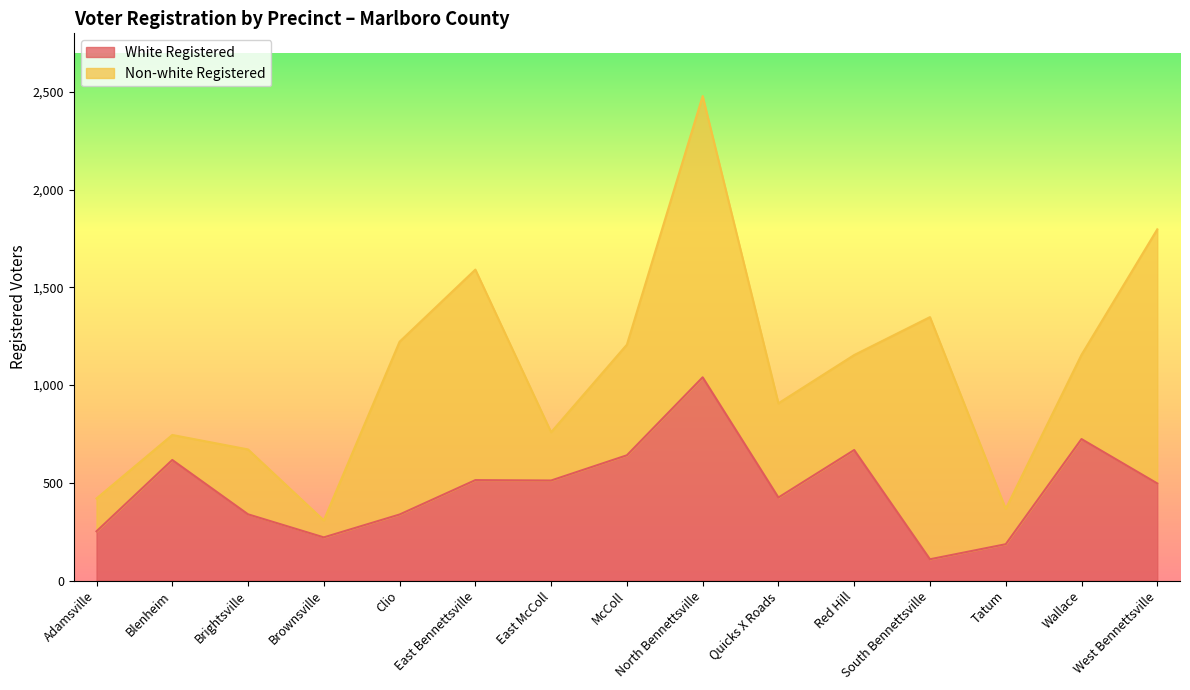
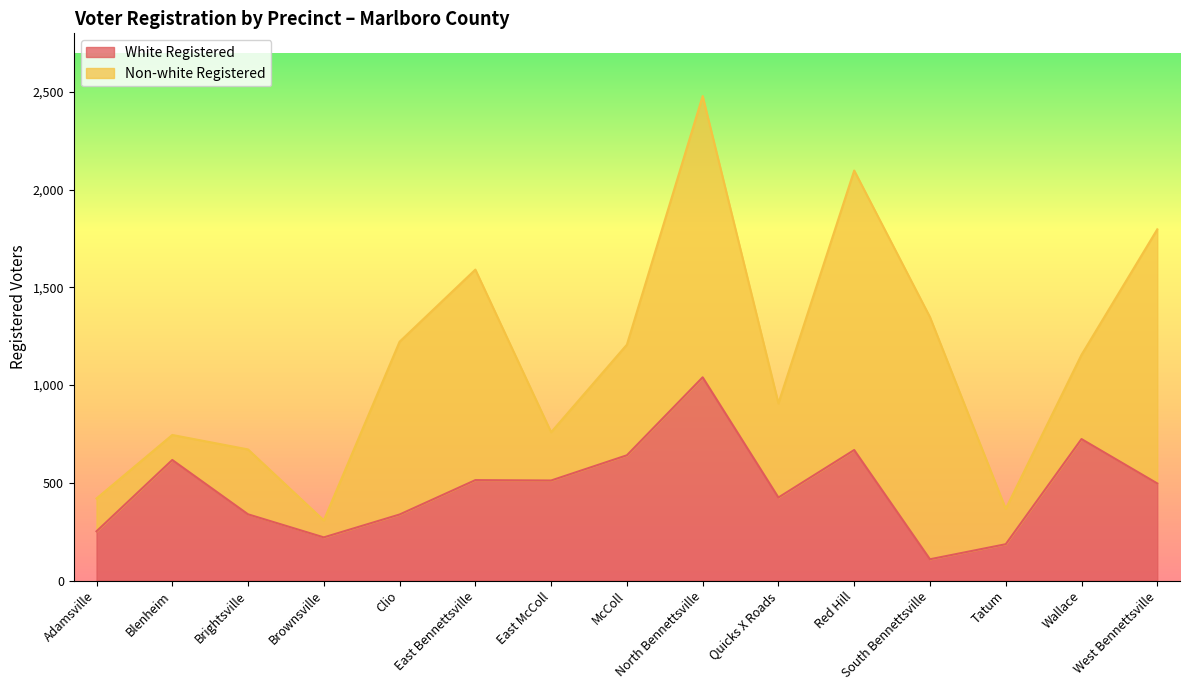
  {
    "White Registered": {
      "Adamsville": "250",
      "Blenheim": "620",
      "Brightsville": "340",
      "Brownsville": "220",
      "Clio": "340",
      "East Bennettsville": "510",
      "East McColl": "510",
      "McColl": "640",
      "North Bennettsville": "1,040",
      "Quicks X Roads": "430",
      "Red Hill": "670",
      "South Bennettsville": "110",
      "Tatum": "190",
      "Wallace": "720",
      "West Bennettsville": "500"
    },
    "Non-white Registered": {
      "Adamsville": "170",
      "Blenheim": "130",
      "Brightsville": "330",
      "Brownsville": "90",
      "Clio": "880",
      "East Bennettsville": "1,080",
      "East McColl": "250",
      "McColl": "570",
      "North Bennettsville": "1,440",
      "Quicks X Roads": "480",
-     "Red Hill": "490",
+     "Red Hill": "1,430",
      "South Bennettsville": "1,240",
      "Tatum": "180",
      "Wallace": "430",
      "West Bennettsville": "1,300"
    }
  }
